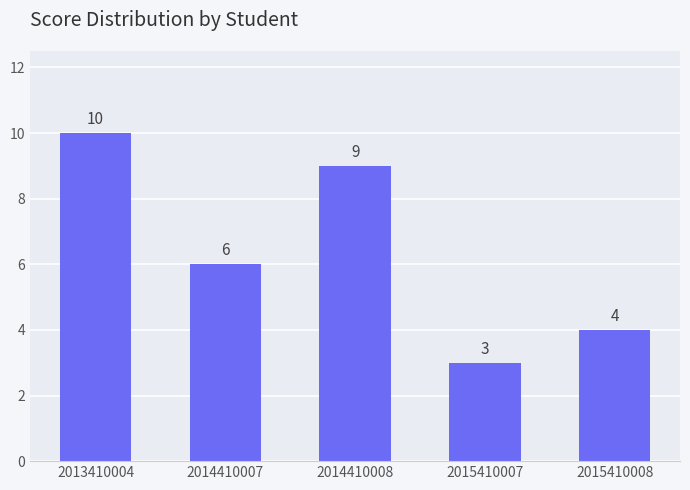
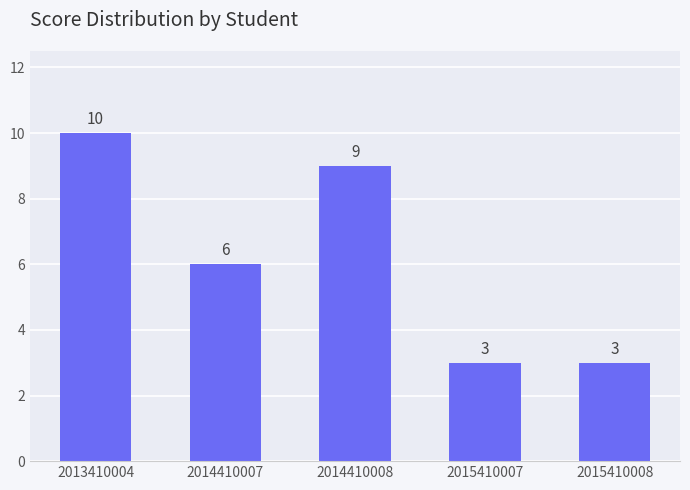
  {
    "2013410004": 10,
    "2014410007": 6,
    "2014410008": 9,
    "2015410007": 3,
-   "2015410008": 4
+   "2015410008": 3
  }
